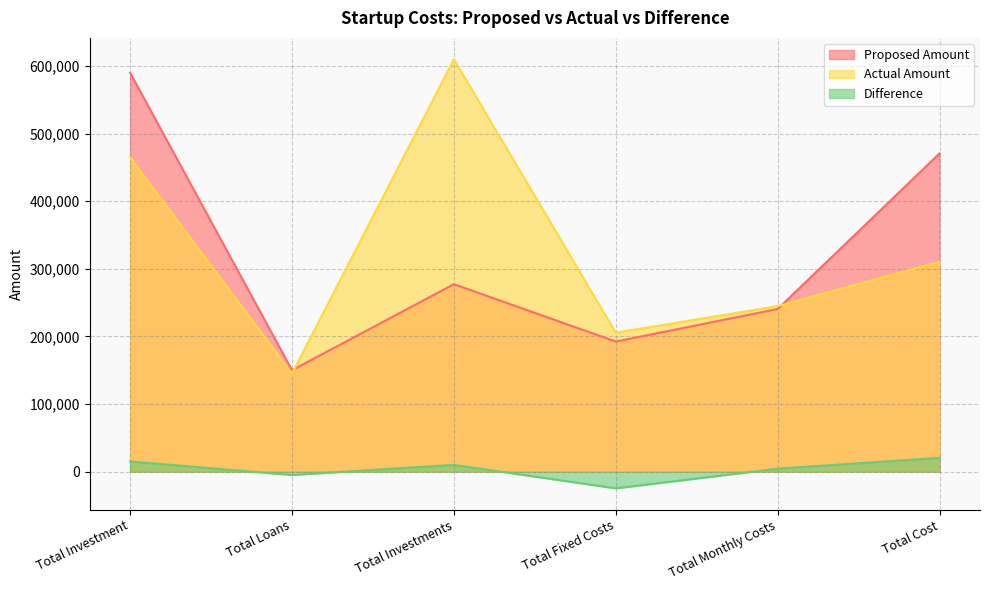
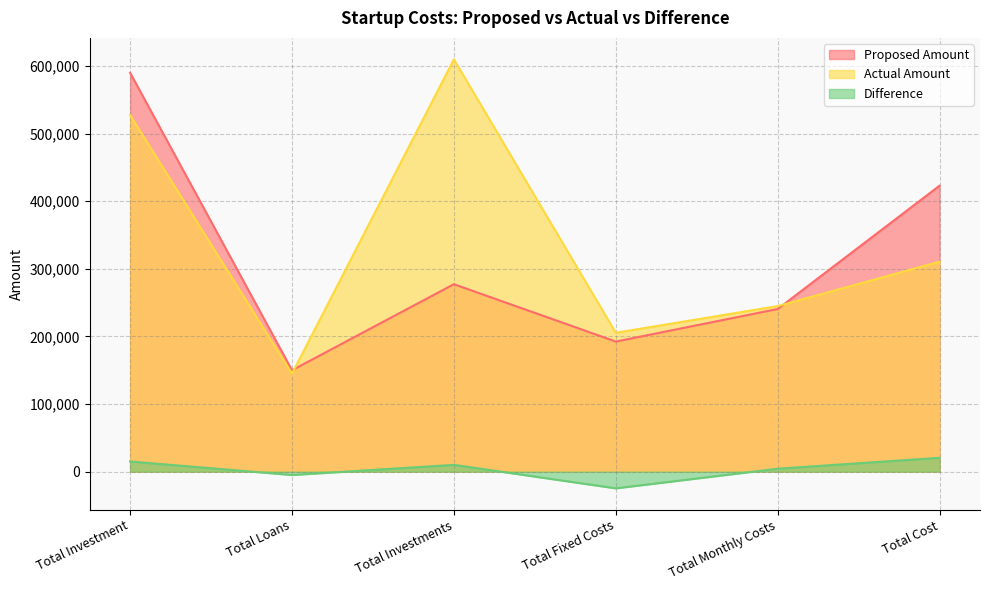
  {
    "Proposed Amount": {
      "Total Investment": "590,000",
      "Total Loans": "150,000",
      "Total Investments": "280,000",
      "Total Fixed Costs": "190,000",
      "Total Monthly Costs": "240,000",
-     "Total Cost": "470,000"
+     "Total Cost": "420,000"
    },
    "Actual Amount": {
-     "Total Investment": "470,000",
+     "Total Investment": "530,000",
      "Total Loans": "150,000",
      "Total Investments": "610,000",
      "Total Fixed Costs": "210,000",
      "Total Monthly Costs": "240,000",
      "Total Cost": "310,000"
    }
  }
